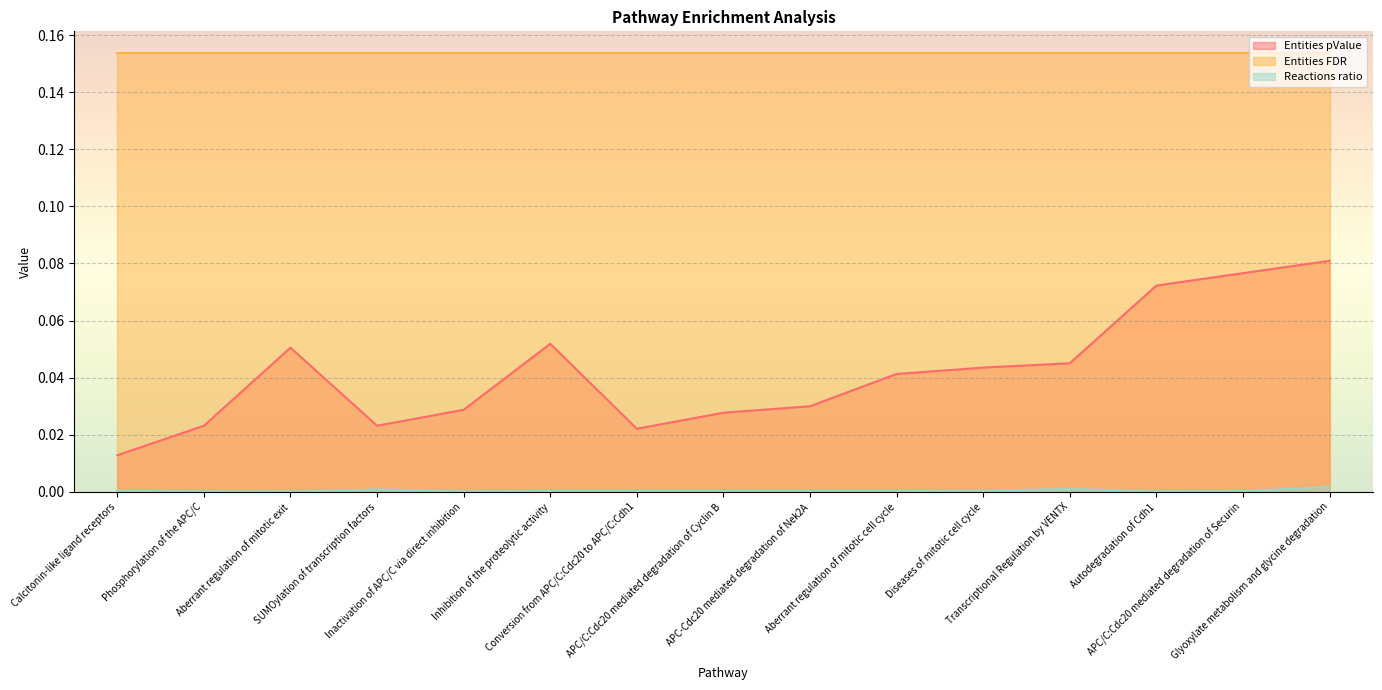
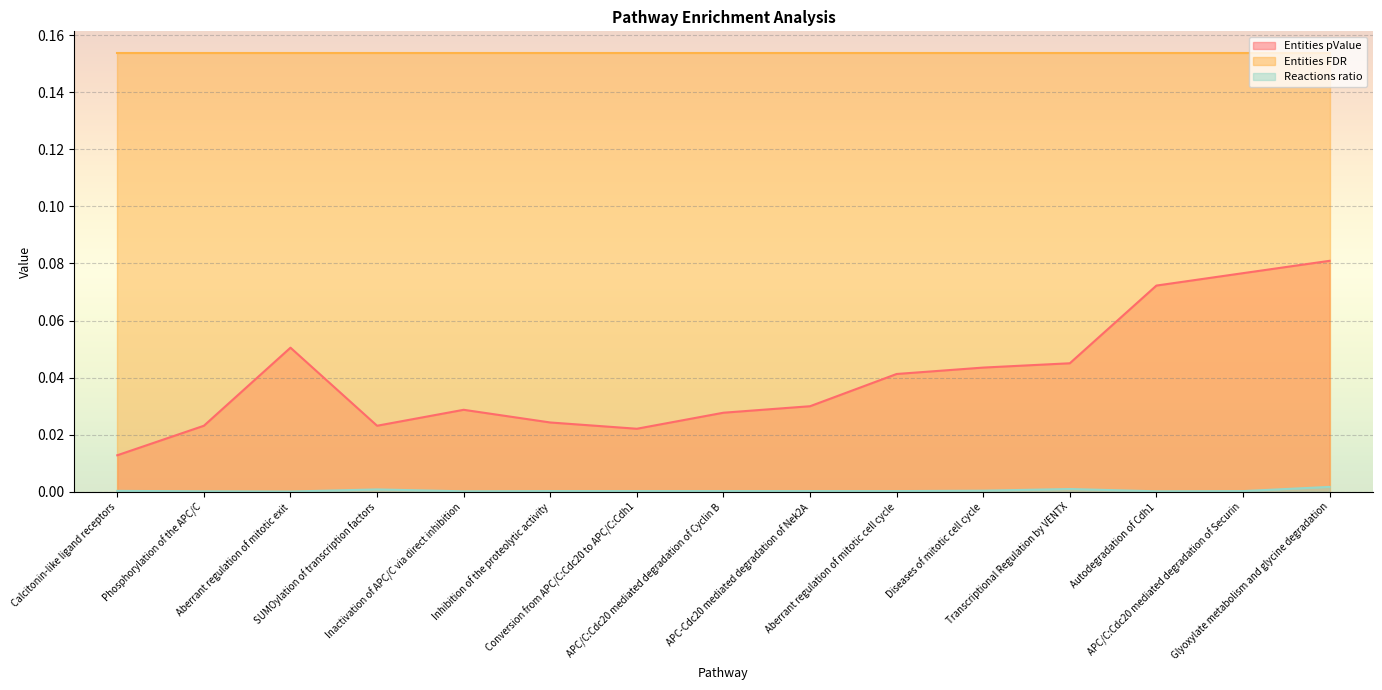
  {
    "Entities pValue": {
      "Calcitonin-like ligand receptors": 0.013,
      "Phosphorylation of the APC/C": 0.023,
      "Aberrant regulation of mitotic exit": 0.050,
      "SUMOylation of transcription factors": 0.023,
      "Inactivation of APC/C via direct inhibition": 0.029,
-     "Inhibition of the proteolytic activity": 0.052,
+     "Inhibition of the proteolytic activity": 0.024,
      "Conversion from APC/C:Cdc20 to APC/C:Cdh1": 0.022,
      "APC/C:Cdc20 mediated degradation of Cyclin B": 0.028,
      "APC-Cdc20 mediated degradation of Nek2A": 0.030,
      "Aberrant regulation of mitotic cell cycle": 0.041,
      "Diseases of mitotic cell cycle": 0.044,
      "Transcriptional Regulation by VENTX": 0.045,
      "Autodegradation of Cdh1": 0.072,
      "APC/C:Cdc20 mediated degradation of Securin": 0.077,
      "Glyoxylate metabolism and glycine degradation": 0.081
    },
    "Entities FDR": {
      "Calcitonin-like ligand receptors": 0.154,
      "Phosphorylation of the APC/C": 0.154,
      "Aberrant regulation of mitotic exit": 0.154,
      "SUMOylation of transcription factors": 0.154,
      "Inactivation of APC/C via direct inhibition": 0.154,
      "Inhibition of the proteolytic activity": 0.154,
      "Conversion from APC/C:Cdc20 to APC/C:Cdh1": 0.154,
      "APC/C:Cdc20 mediated degradation of Cyclin B": 0.154,
      "APC-Cdc20 mediated degradation of Nek2A": 0.154,
      "Aberrant regulation of mitotic cell cycle": 0.154,
      "Diseases of mitotic cell cycle": 0.154,
      "Transcriptional Regulation by VENTX": 0.154,
      "Autodegradation of Cdh1": 0.154,
      "APC/C:Cdc20 mediated degradation of Securin": 0.154
    },
    "Reactions ratio": {
      "Calcitonin-like ligand receptors": 0.000,
      "Phosphorylation of the APC/C": 0.000,
      "Aberrant regulation of mitotic exit": 0.000,
      "SUMOylation of transcription factors": 0.001,
      "Inactivation of APC/C via direct inhibition": 0.000,
      "Inhibition of the proteolytic activity": 0.000,
      "Conversion from APC/C:Cdc20 to APC/C:Cdh1": 0.000,
      "APC/C:Cdc20 mediated degradation of Cyclin B": 0.000,
      "APC-Cdc20 mediated degradation of Nek2A": 0.000,
      "Aberrant regulation of mitotic cell cycle": 0.000,
      "Diseases of mitotic cell cycle": 0.000,
      "Transcriptional Regulation by VENTX": 0.001,
      "Autodegradation of Cdh1": 0.000,
      "APC/C:Cdc20 mediated degradation of Securin": 0.000,
      "Glyoxylate metabolism and glycine degradation": 0.002
    }
  }
